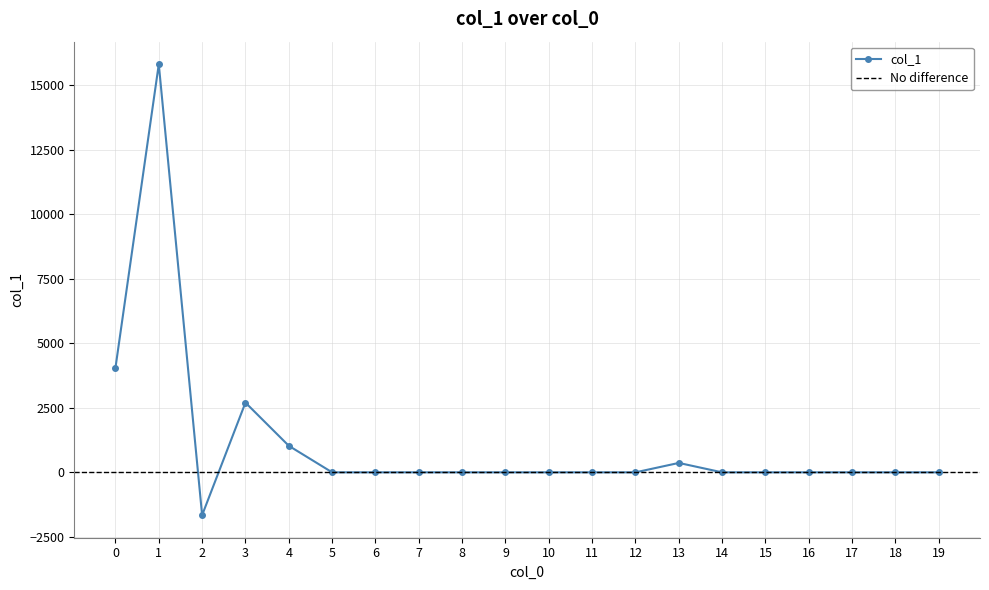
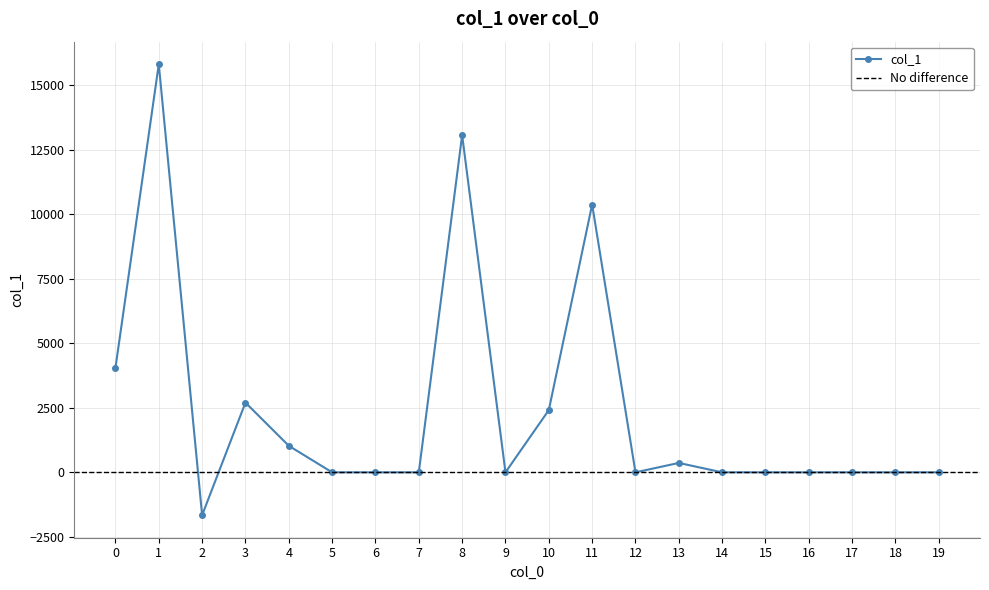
  {
    "0": 4000,
    "1": 15800,
    "2": -1700,
    "3": 2700,
    "4": 1000,
    "5": 0,
    "6": 0,
    "7": 0,
-   "8": 0,
+   "8": 13100,
    "9": 0,
-   "10": 0,
-   "11": 0,
+   "10": 2400,
+   "11": 10400,
    "12": 0,
    "13": 400,
    "14": 0,
    "15": 0,
    "16": 0,
    "17": 0,
    "18": 0,
    "19": 0
  }
